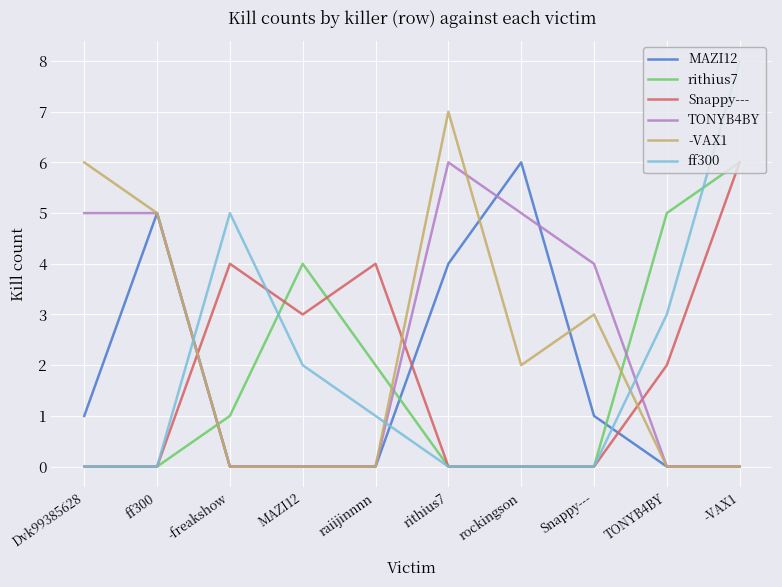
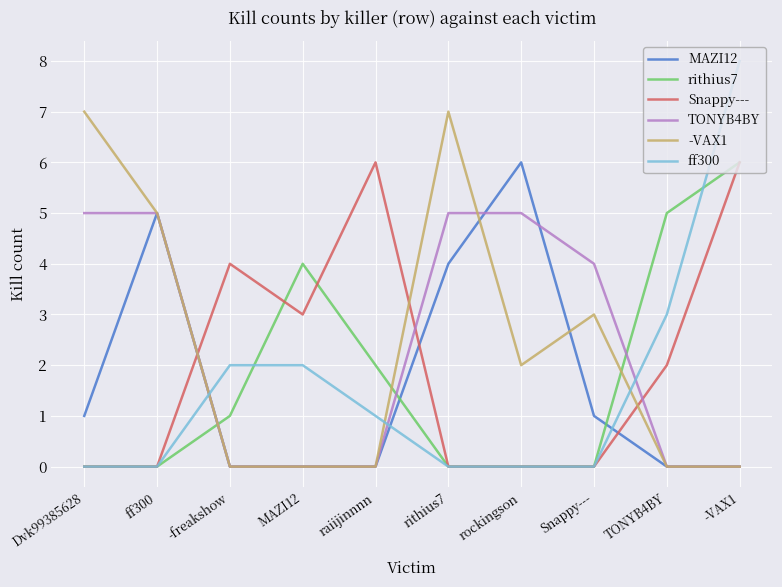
  {
    "MAZI12": {
      "Dvk99385628": 1,
      "rithius7": 4,
      "rockingson": 6,
      "Snappy---": 1
    },
    "rithius7": {
      "-freakshow": 1,
      "MAZI12": 4,
      "raiijinnnn": 2,
      "TONYB4BY": 5
    },
    "Snappy---": {
      "-freakshow": 4,
      "MAZI12": 3,
-     "raiijinnnn": 4,
+     "raiijinnnn": 6,
      "TONYB4BY": 2
    },
    "TONYB4BY": {
      "Dvk99385628": 5,
-     "rithius7": 6,
+     "rithius7": 5,
      "rockingson": 5,
      "Snappy---": 4
    },
    "-VAX1": {
-     "Dvk99385628": 6,
+     "Dvk99385628": 7,
      "rithius7": 7,
      "rockingson": 2,
      "Snappy---": 3
    },
    "ff300": {
-     "-freakshow": 5,
+     "-freakshow": 2,
      "MAZI12": 2,
      "raiijinnnn": 1,
      "TONYB4BY": 3
    }
  }
